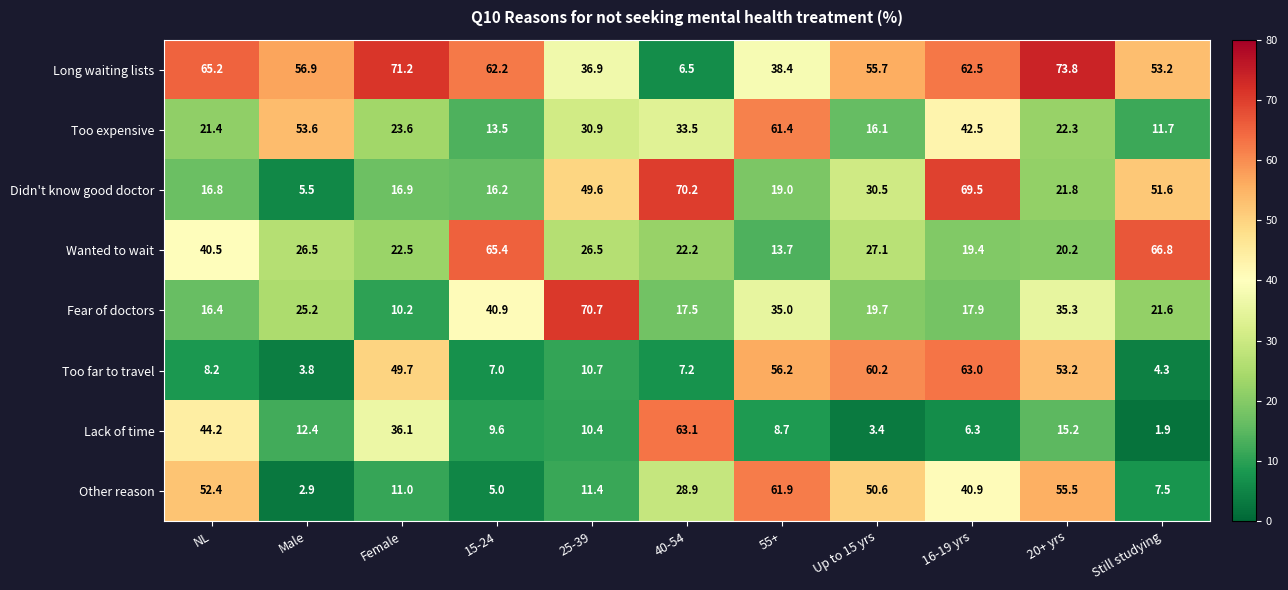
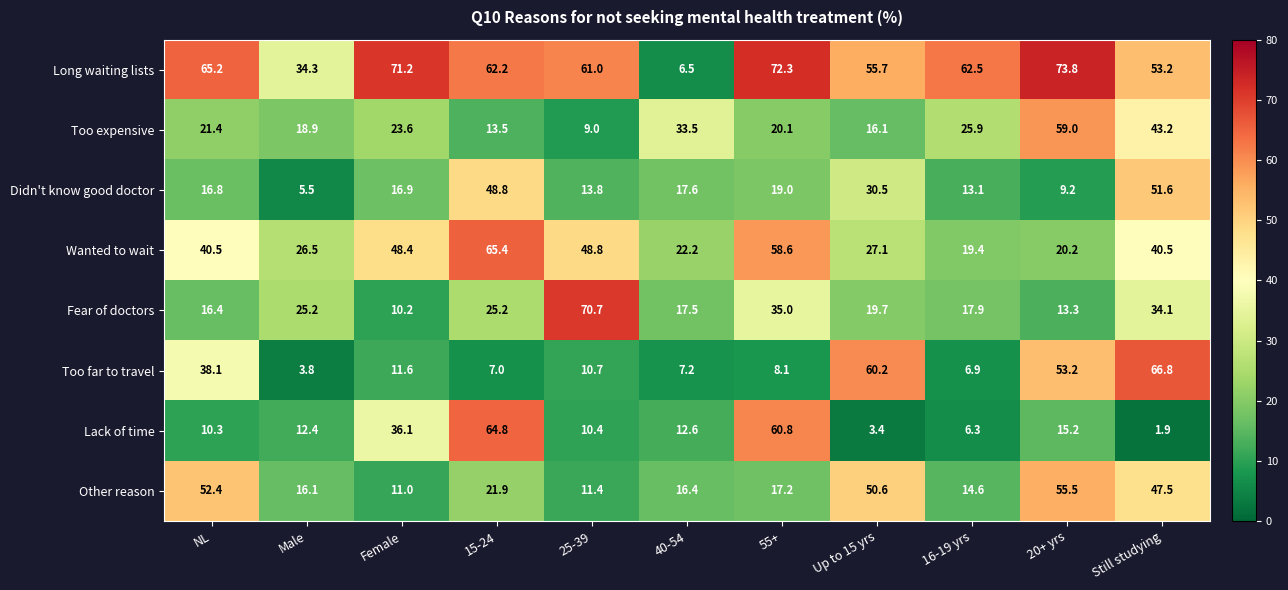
  {
    "Long waiting lists": {
      "NL": 65.2,
-     "Male": 56.9,
+     "Male": 34.3,
      "Female": 71.2,
      "15-24": 62.2,
-     "25-39": 36.9,
+     "25-39": 61.0,
      "40-54": 6.5,
-     "55+": 38.4,
+     "55+": 72.3,
      "Up to 15 yrs": 55.7,
      "16-19 yrs": 62.5,
      "20+ yrs": 73.8,
      "Still studying": 53.2
    },
    "Too expensive": {
      "NL": 21.4,
-     "Male": 53.6,
+     "Male": 18.9,
      "Female": 23.6,
      "15-24": 13.5,
-     "25-39": 30.9,
+     "25-39": 9.0,
      "40-54": 33.5,
-     "55+": 61.4,
+     "55+": 20.1,
      "Up to 15 yrs": 16.1,
-     "16-19 yrs": 42.5,
-     "20+ yrs": 22.3,
-     "Still studying": 11.7
+     "16-19 yrs": 25.9,
+     "20+ yrs": 59.0,
+     "Still studying": 43.2
    },
    "Didn't know good doctor": {
      "NL": 16.8,
      "Male": 5.5,
      "Female": 16.9,
-     "15-24": 16.2,
-     "25-39": 49.6,
-     "40-54": 70.2,
+     "15-24": 48.8,
+     "25-39": 13.8,
+     "40-54": 17.6,
      "55+": 19.0,
      "Up to 15 yrs": 30.5,
-     "16-19 yrs": 69.5,
-     "20+ yrs": 21.8,
+     "16-19 yrs": 13.1,
+     "20+ yrs": 9.2,
      "Still studying": 51.6
    },
    "Wanted to wait": {
      "NL": 40.5,
      "Male": 26.5,
-     "Female": 22.5,
+     "Female": 48.4,
      "15-24": 65.4,
-     "25-39": 26.5,
+     "25-39": 48.8,
      "40-54": 22.2,
-     "55+": 13.7,
+     "55+": 58.6,
      "Up to 15 yrs": 27.1,
      "16-19 yrs": 19.4,
      "20+ yrs": 20.2,
-     "Still studying": 66.8
+     "Still studying": 40.5
    },
    "Fear of doctors": {
      "NL": 16.4,
      "Male": 25.2,
      "Female": 10.2,
-     "15-24": 40.9,
+     "15-24": 25.2,
      "25-39": 70.7,
      "40-54": 17.5,
      "55+": 35.0,
      "Up to 15 yrs": 19.7,
      "16-19 yrs": 17.9,
-     "20+ yrs": 35.3,
-     "Still studying": 21.6
+     "20+ yrs": 13.3,
+     "Still studying": 34.1
    },
    "Too far to travel": {
-     "NL": 8.2,
+     "NL": 38.1,
      "Male": 3.8,
-     "Female": 49.7,
+     "Female": 11.6,
      "15-24": 7.0,
      "25-39": 10.7,
      "40-54": 7.2,
-     "55+": 56.2,
+     "55+": 8.1,
      "Up to 15 yrs": 60.2,
-     "16-19 yrs": 63.0,
+     "16-19 yrs": 6.9,
      "20+ yrs": 53.2,
-     "Still studying": 4.3
+     "Still studying": 66.8
    },
    "Lack of time": {
-     "NL": 44.2,
+     "NL": 10.3,
      "Male": 12.4,
      "Female": 36.1,
-     "15-24": 9.6,
+     "15-24": 64.8,
      "25-39": 10.4,
-     "40-54": 63.1,
-     "55+": 8.7,
+     "40-54": 12.6,
+     "55+": 60.8,
      "Up to 15 yrs": 3.4,
      "16-19 yrs": 6.3,
      "20+ yrs": 15.2,
      "Still studying": 1.9
    },
    "Other reason": {
      "NL": 52.4,
-     "Male": 2.9,
+     "Male": 16.1,
      "Female": 11.0,
-     "15-24": 5.0,
+     "15-24": 21.9,
      "25-39": 11.4,
-     "40-54": 28.9,
-     "55+": 61.9,
+     "40-54": 16.4,
+     "55+": 17.2,
      "Up to 15 yrs": 50.6,
-     "16-19 yrs": 40.9,
+     "16-19 yrs": 14.6,
      "20+ yrs": 55.5,
-     "Still studying": 7.5
+     "Still studying": 47.5
    }
  }
